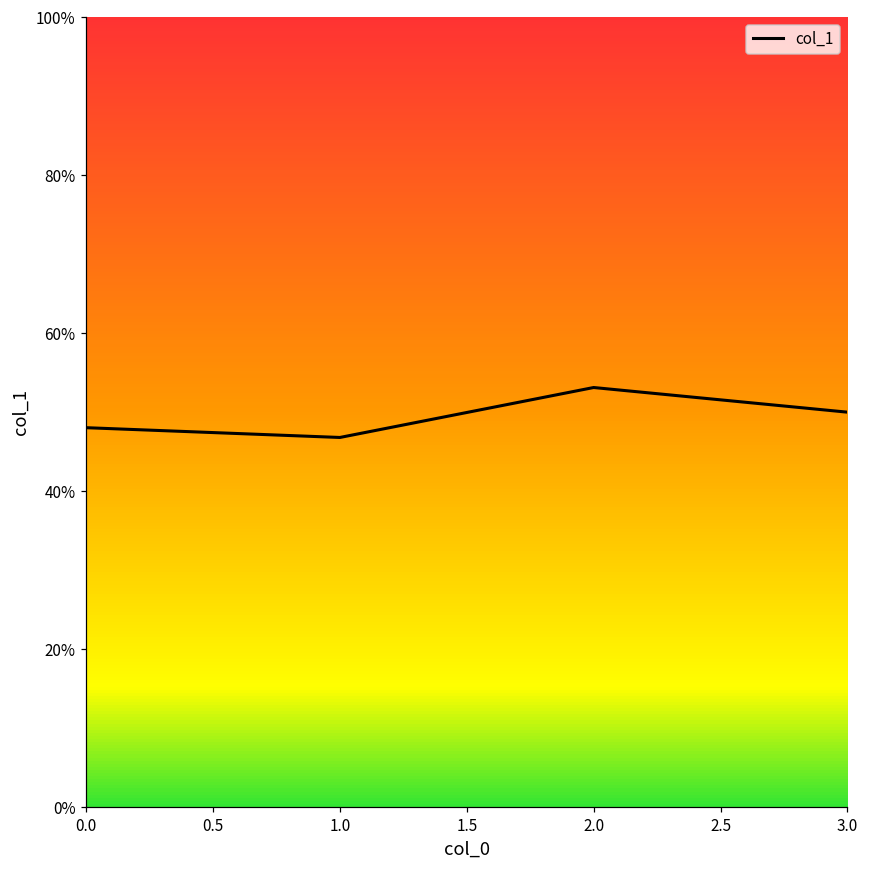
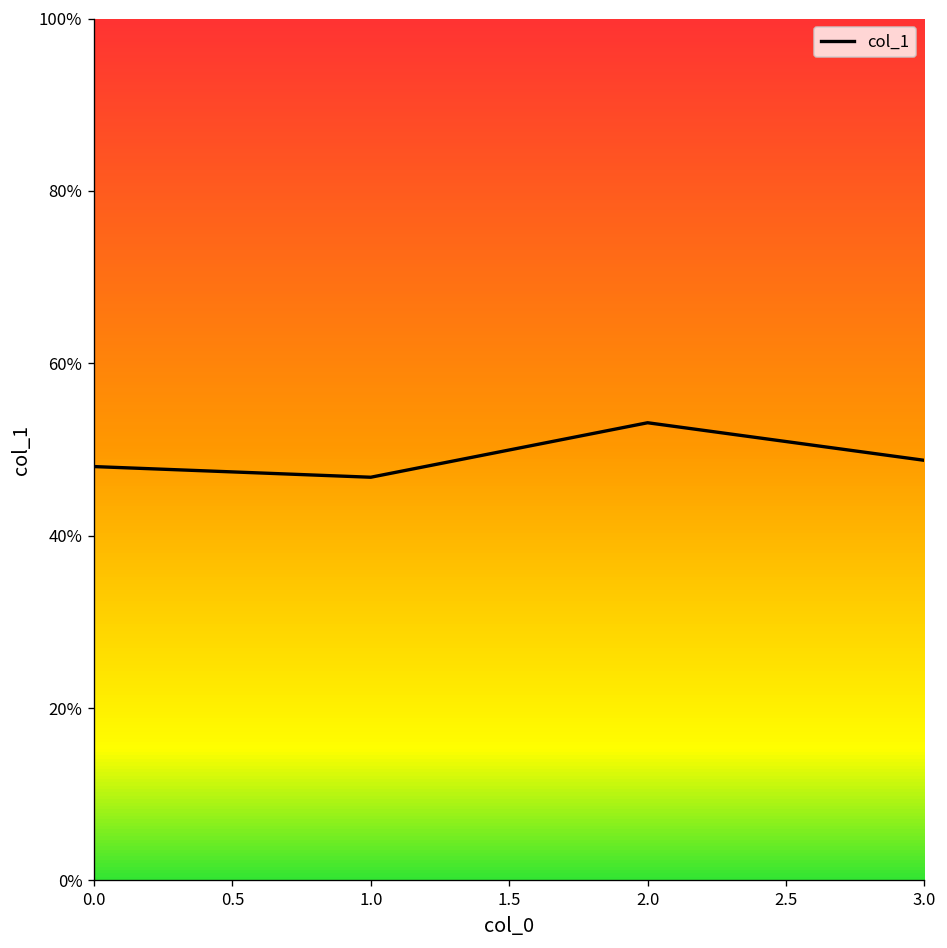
  {
    "0.0": "48%",
    "1.0": "47%",
    "2.0": "53%",
-   "3.0": "50%"
+   "3.0": "49%"
  }
